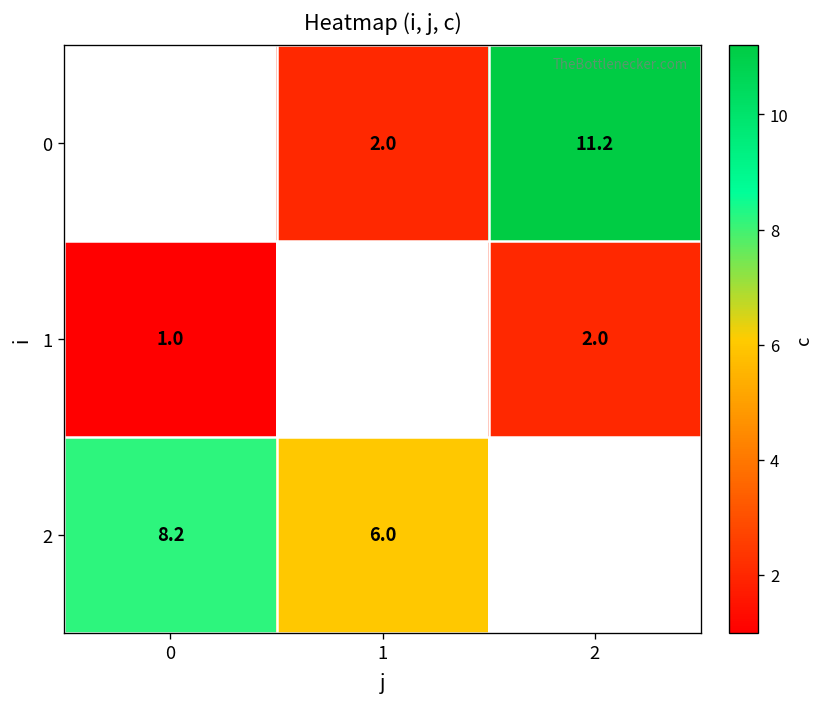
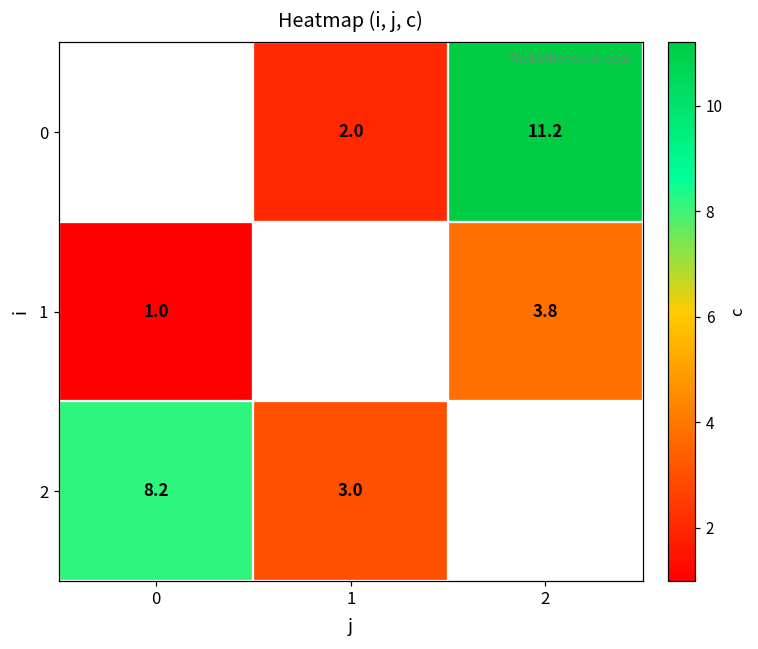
  {
    "0": {
      "1": 2.0
    },
    "1": {
      "0": 1.0,
-     "2": 2.0
+     "2": 3.8
    },
    "2": {
      "0": 8.2,
-     "1": 6.0
+     "1": 3.0
    }
  }
